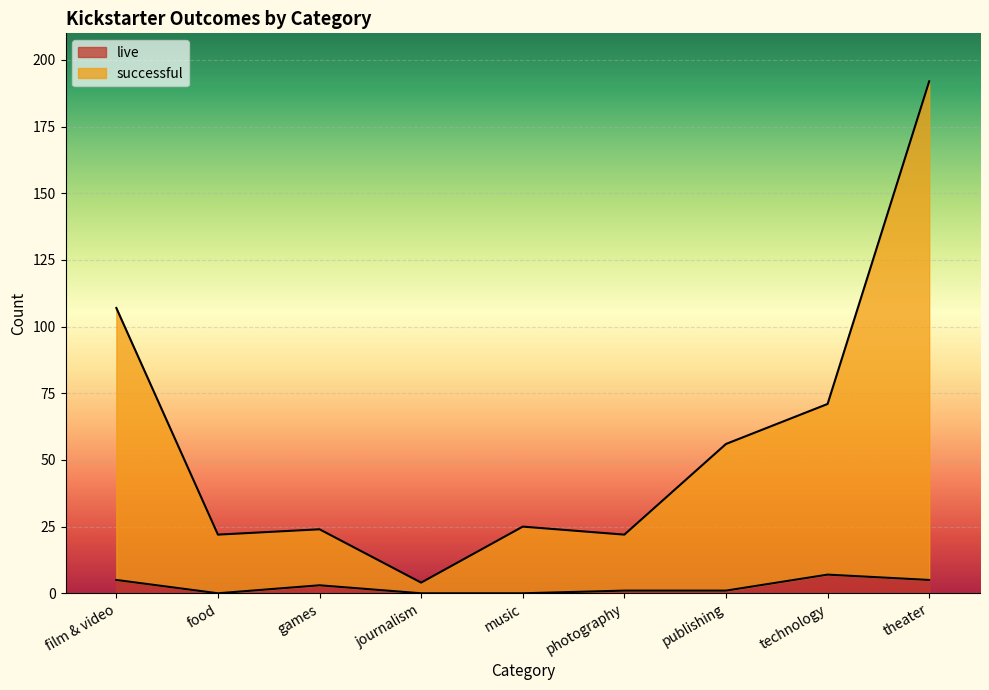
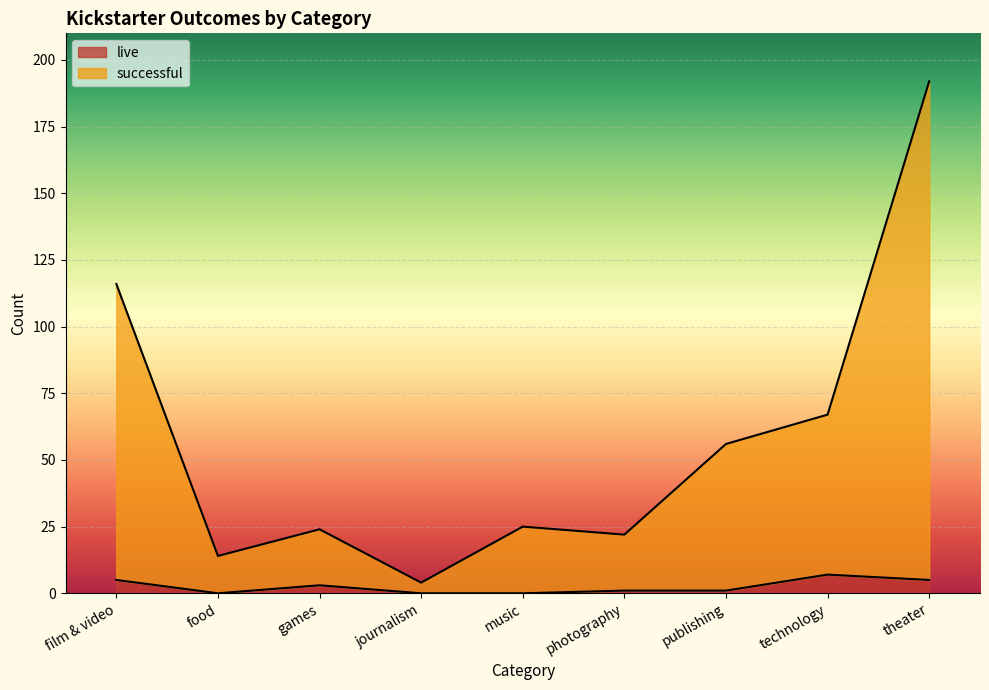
  {
    "live": {
      "film & video": 5,
      "food": 0,
      "games": 3,
      "journalism": 0,
      "music": 0,
      "photography": 1,
      "publishing": 1,
      "technology": 7,
      "theater": 5
    },
    "successful": {
-     "film & video": 102,
-     "food": 22,
+     "film & video": 111,
+     "food": 14,
      "games": 21,
      "journalism": 4,
      "music": 25,
      "photography": 21,
      "publishing": 55,
-     "technology": 64,
+     "technology": 60,
      "theater": 187
    }
  }
